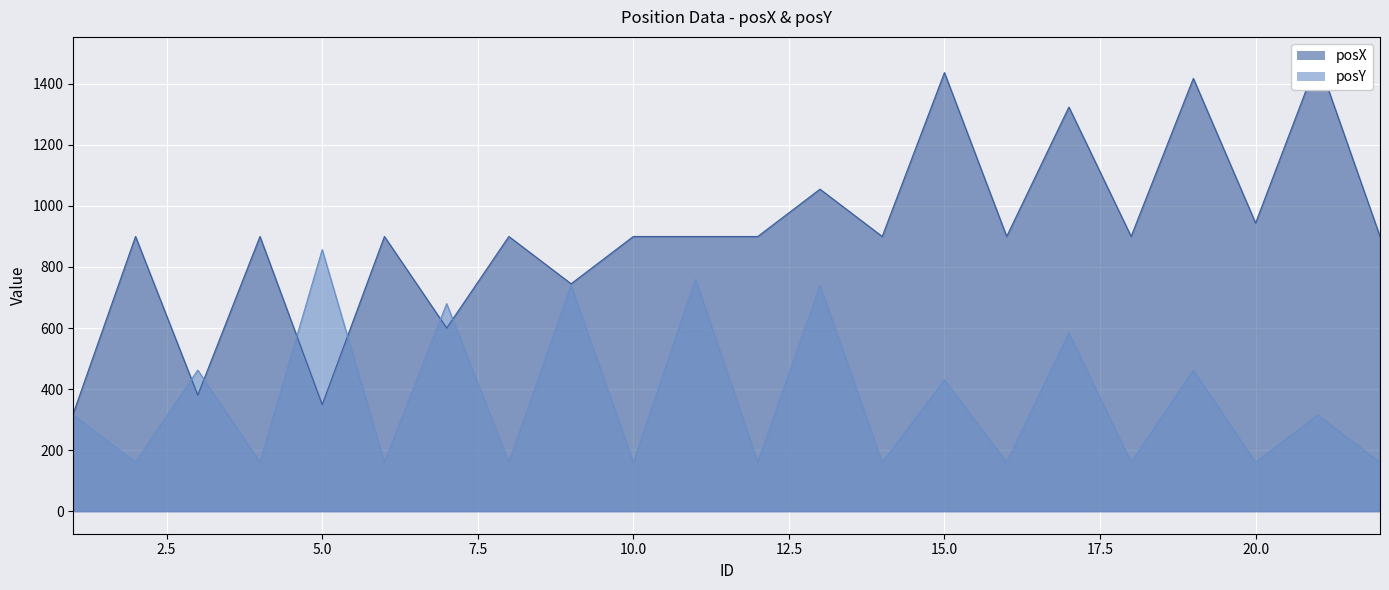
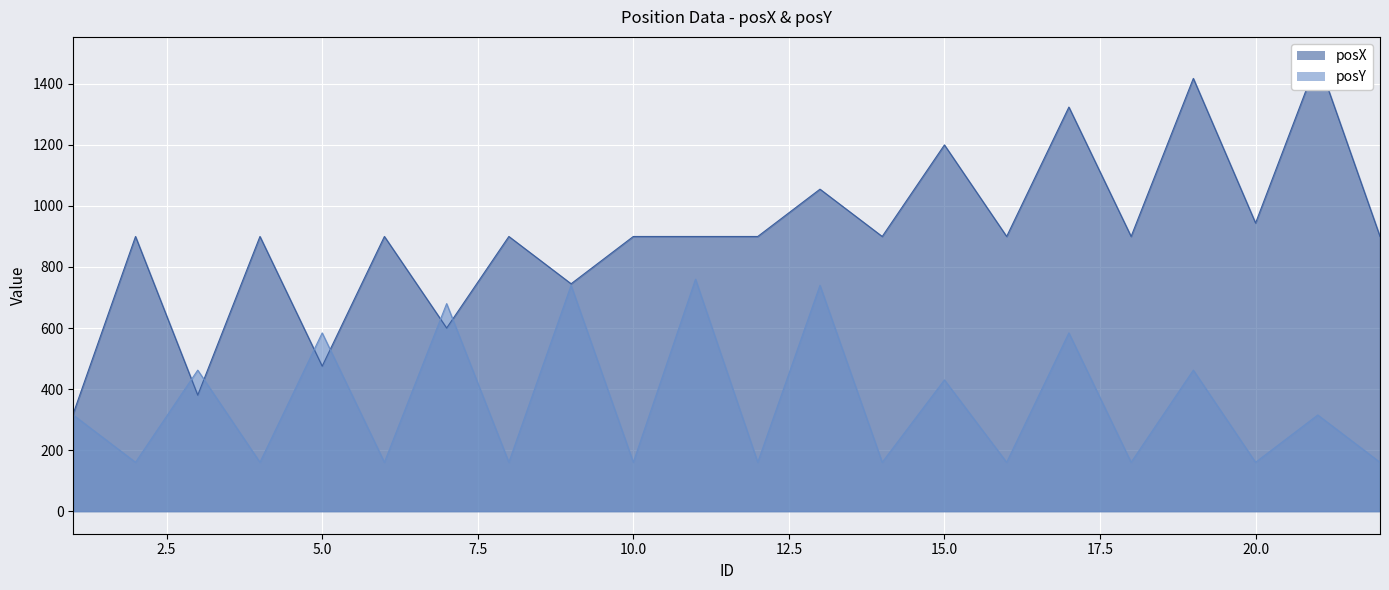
  {
    "posX": {
-     "5.0": 350,
+     "5.0": 480,
      "10.0": 900,
-     "15.0": 1440,
+     "15.0": 1200,
      "20.0": 940
    },
    "posY": {
-     "5.0": 860,
+     "5.0": 580,
      "10.0": 160,
      "15.0": 430,
      "20.0": 160
    }
  }
